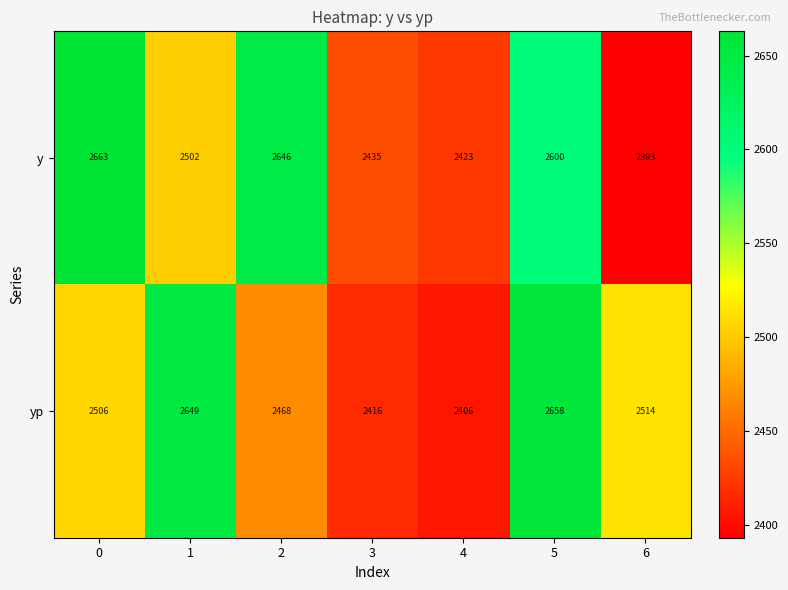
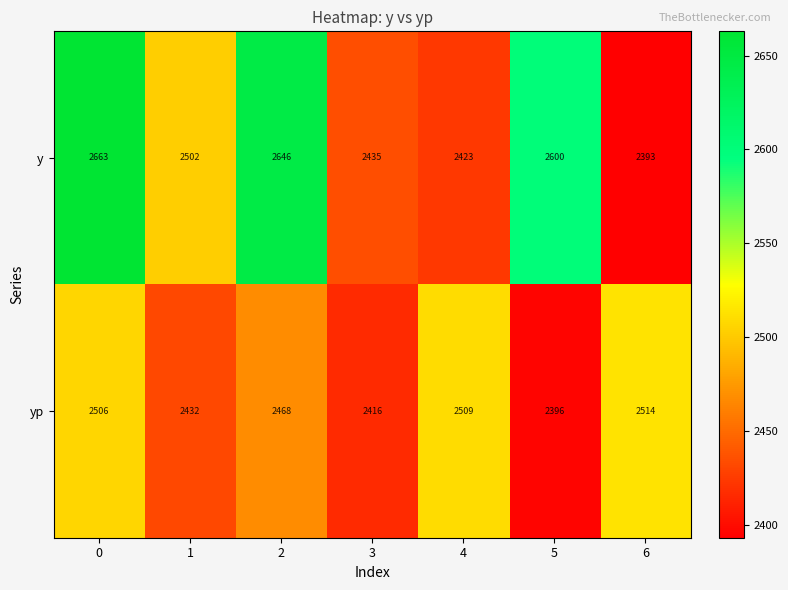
  {
    "y": {
      "0": 2663,
      "1": 2502,
      "2": 2646,
      "3": 2435,
      "4": 2423,
      "5": 2600,
      "6": 2393
    },
    "yp": {
      "0": 2506,
-     "1": 2649,
+     "1": 2432,
      "2": 2468,
      "3": 2416,
-     "4": 2406,
-     "5": 2658,
+     "4": 2509,
+     "5": 2396,
      "6": 2514
    }
  }
